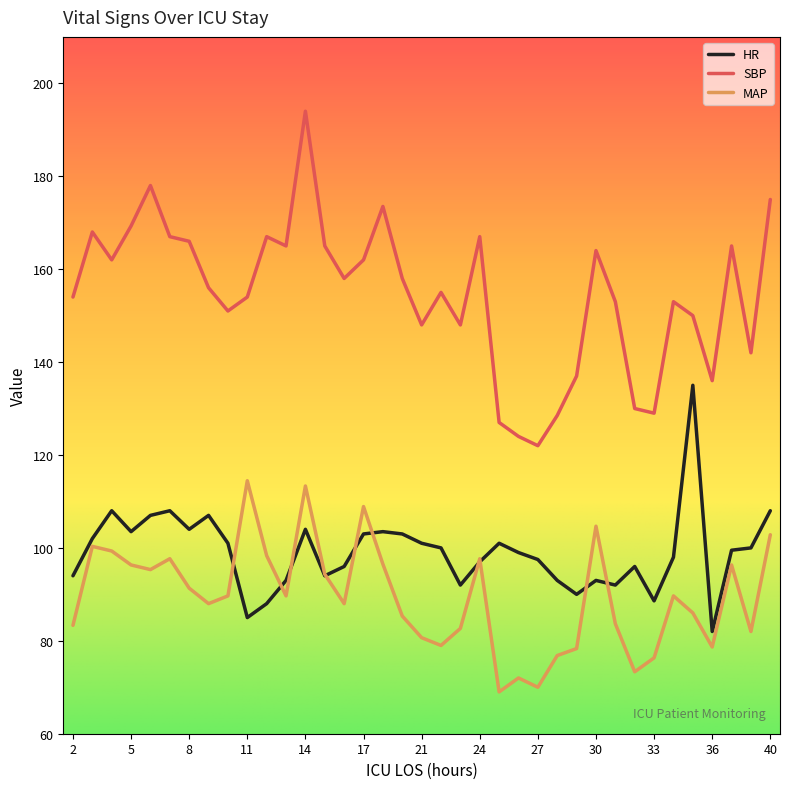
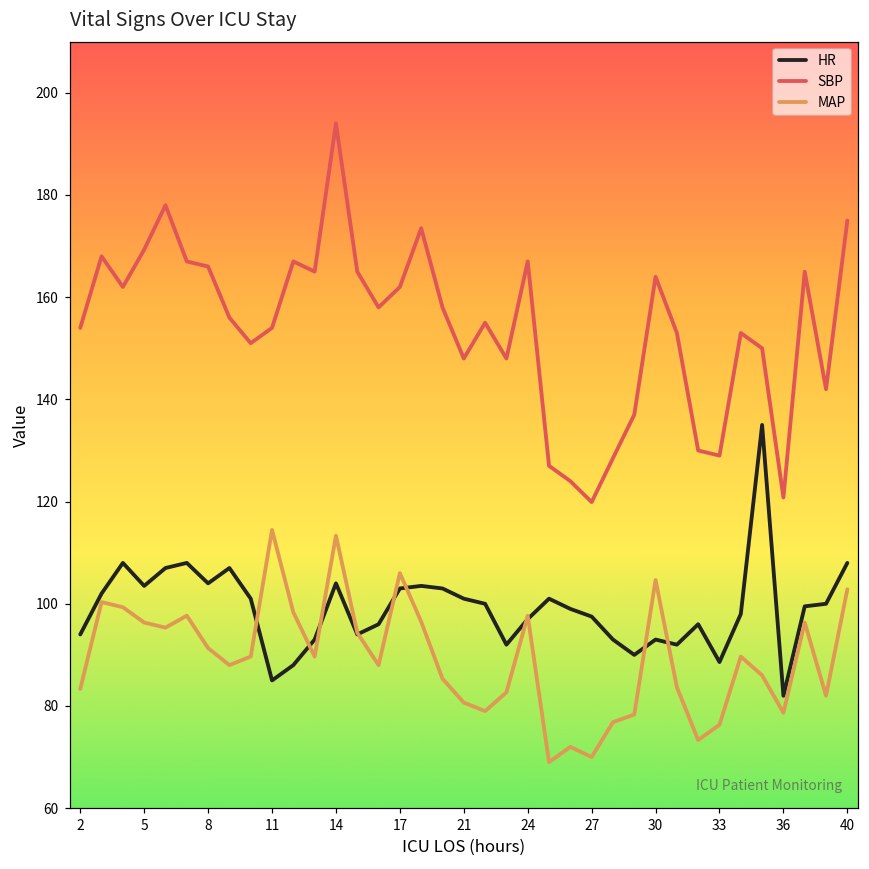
  {
    "HR": {
      "2": 94,
      "5": 104,
      "8": 104,
      "11": 85,
      "14": 104,
      "17": 103,
      "21": 101,
      "24": 97,
      "27": 98,
      "30": 93,
      "33": 89,
      "36": 82,
      "40": 108
    },
    "SBP": {
      "2": 154,
      "5": 169,
      "8": 166,
      "11": 154,
      "14": 194,
      "17": 162,
      "21": 148,
      "24": 167,
-     "27": 122,
+     "27": 120,
      "30": 164,
      "33": 129,
-     "36": 136,
+     "36": 121,
      "40": 175
    },
    "MAP": {
      "2": 83,
      "5": 96,
      "8": 91,
      "11": 114,
      "14": 113,
-     "17": 109,
+     "17": 106,
      "21": 81,
      "24": 98,
      "27": 70,
      "30": 105,
      "33": 76,
      "36": 79,
      "40": 103
    }
  }
